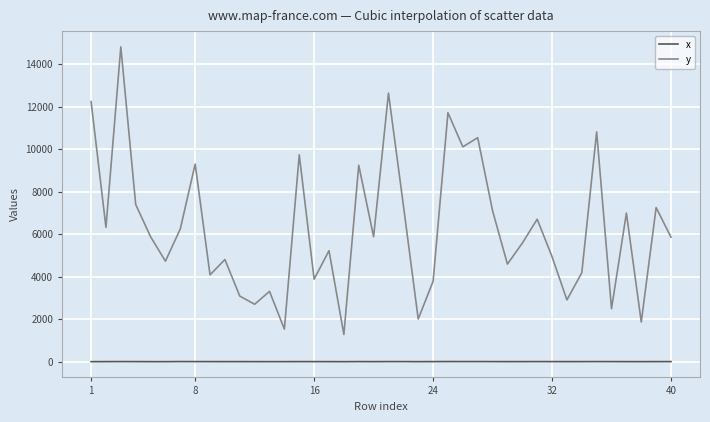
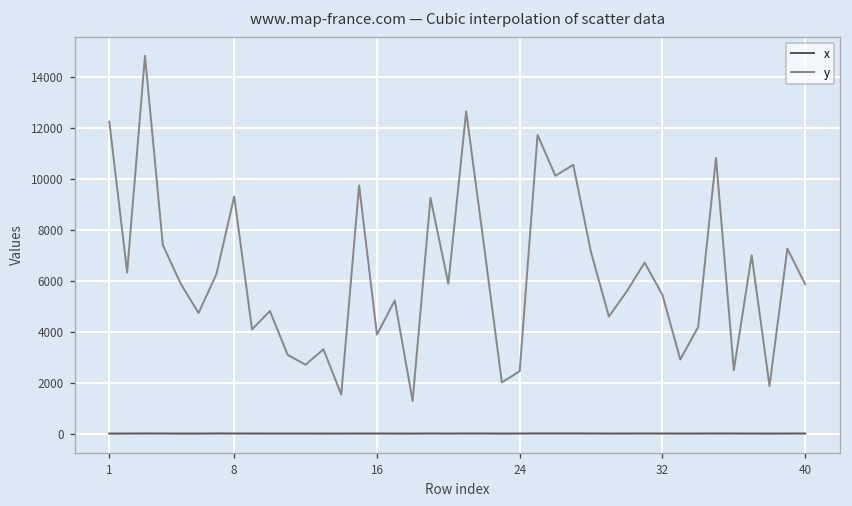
  {
    "x": {
      "1": 0,
      "8": 0,
      "16": 0,
      "24": 0,
      "32": 0,
      "40": 0
    },
    "y": {
      "1": 12200,
      "8": 9300,
      "16": 3900,
-     "24": 3800,
-     "32": 4900,
+     "24": 2400,
+     "32": 5400,
      "40": 5900
    }
  }
